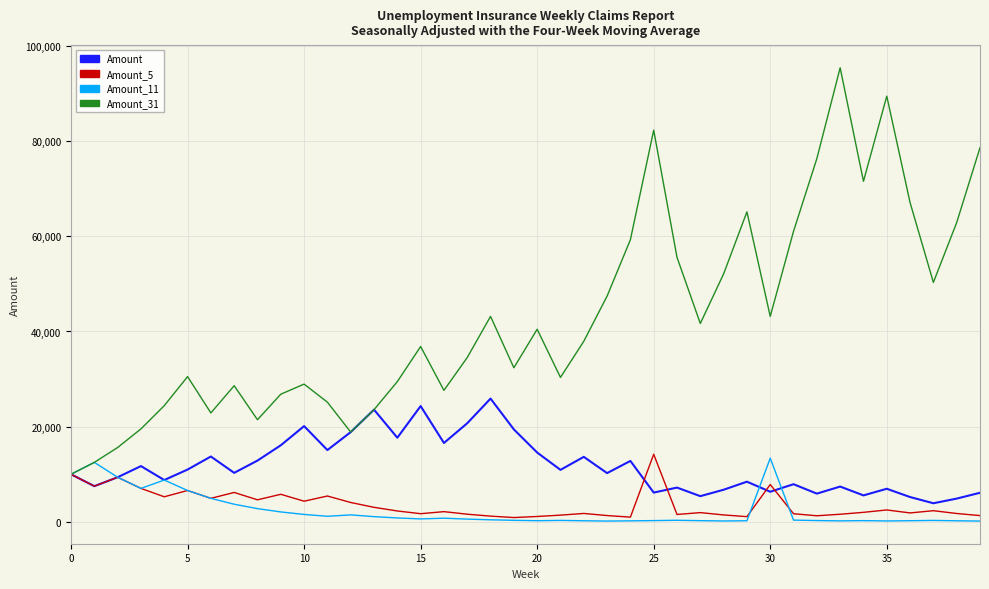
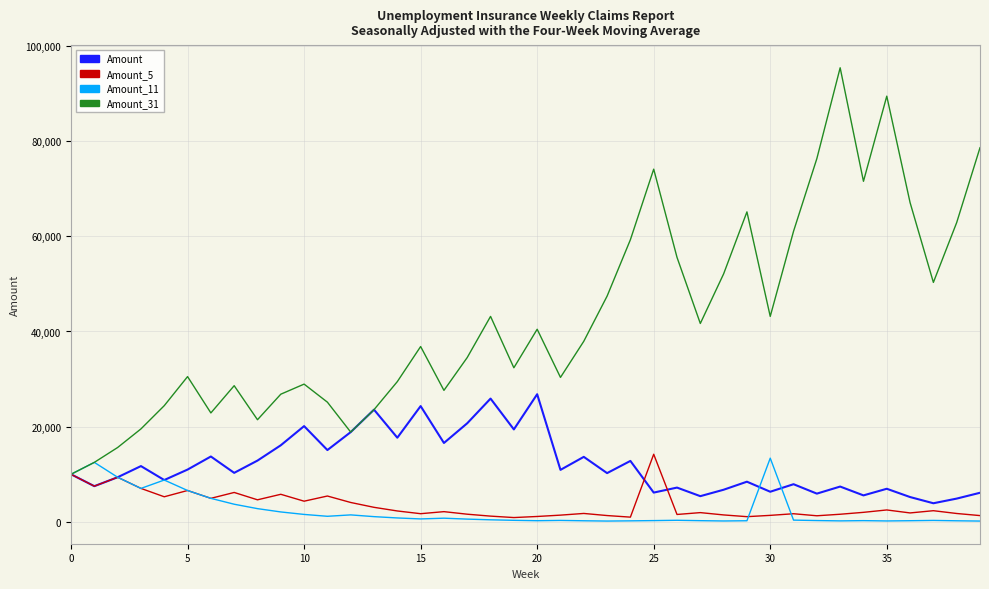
  {
    "Amount": {
      "5": "11,000",
      "10": "20,000",
      "15": "24,000",
-     "20": "15,000",
+     "20": "27,000",
      "25": "6,000",
      "30": "6,000",
      "35": "7,000"
    },
    "Amount_5": {
      "10": "4,000",
      "15": "2,000",
      "20": "1,000",
      "25": "14,000",
-     "30": "8,000",
+     "30": "1,000",
      "35": "3,000"
    },
    "Amount_11": {
      "10": "2,000",
      "15": "1,000",
      "20": "0",
      "25": "0",
      "30": "13,000",
      "35": "0"
    },
    "Amount_31": {
      "5": "31,000",
      "10": "29,000",
      "15": "37,000",
      "20": "40,000",
-     "25": "82,000",
+     "25": "74,000",
      "30": "43,000",
      "35": "89,000"
    }
  }
